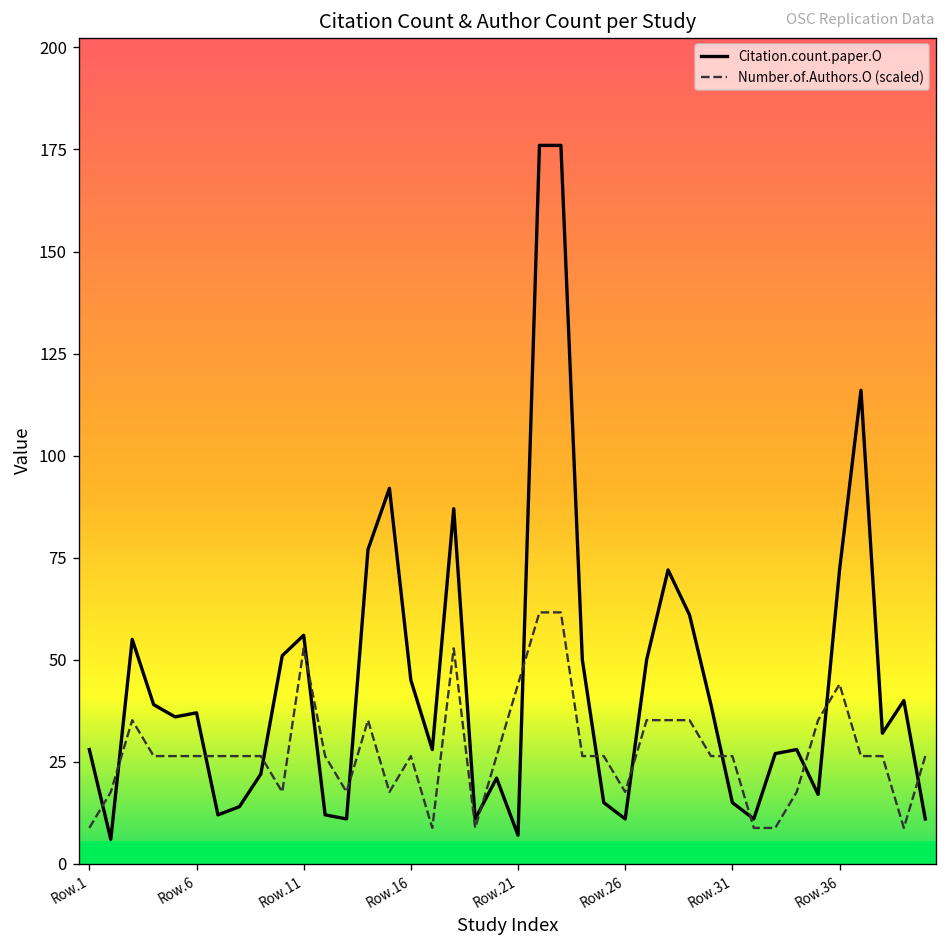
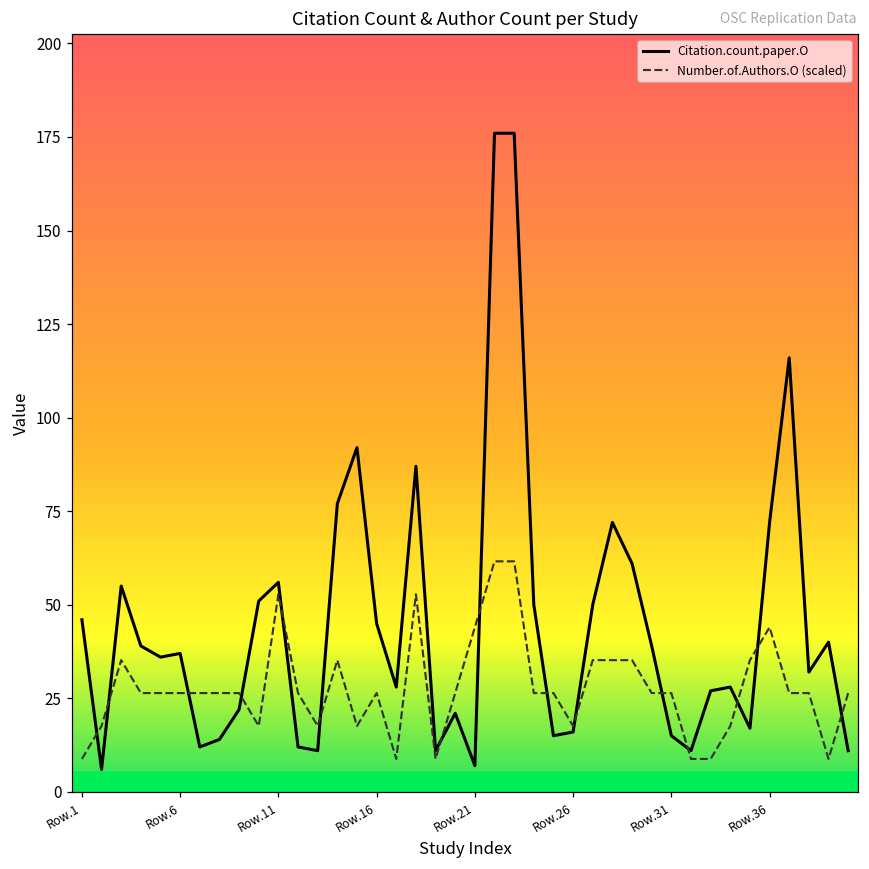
  {
    "Citation.count.paper.O": {
-     "Row.1": 28,
+     "Row.1": 46,
      "Row.6": 37,
      "Row.11": 56,
      "Row.16": 45,
      "Row.21": 7,
-     "Row.26": 11,
+     "Row.26": 16,
      "Row.31": 15,
      "Row.36": 72
    },
    "Number.of.Authors.O (scaled)": {
      "Row.1": 9,
      "Row.6": 26,
      "Row.11": 53,
      "Row.16": 26,
      "Row.21": 44,
      "Row.26": 18,
      "Row.31": 26,
      "Row.36": 44
    }
  }
